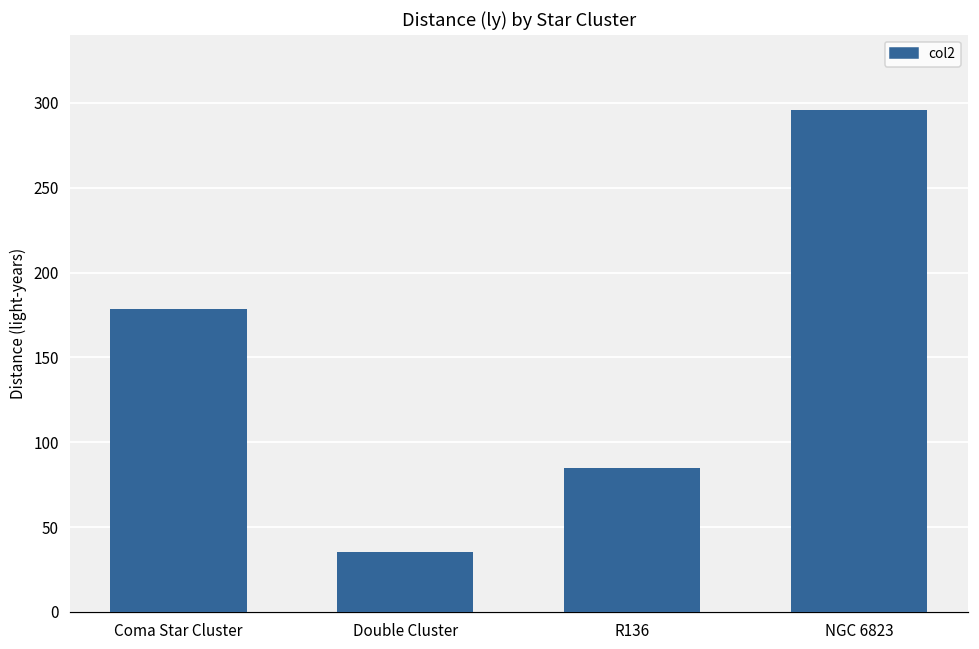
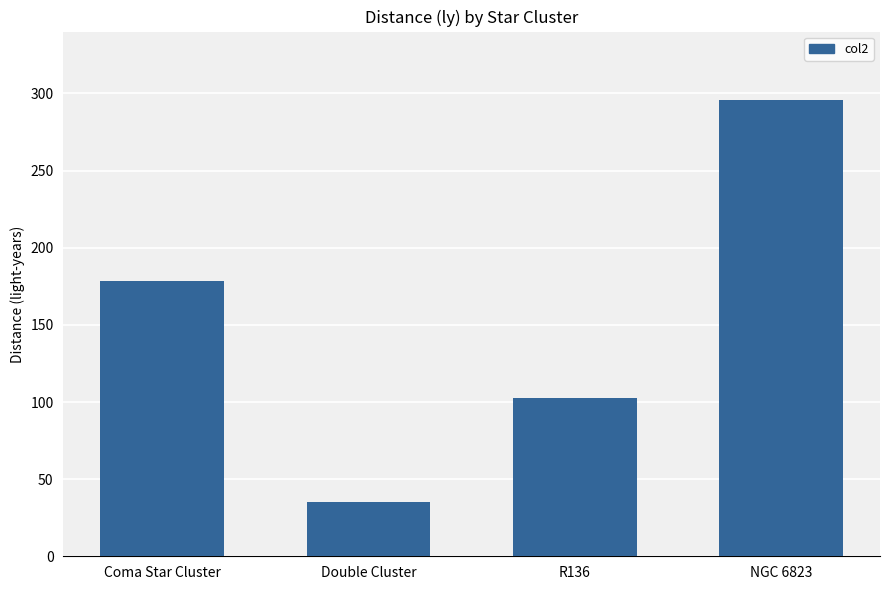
  {
    "Coma Star Cluster": 178,
    "Double Cluster": 35,
-   "R136": 85,
+   "R136": 102,
    "NGC 6823": 296
  }
